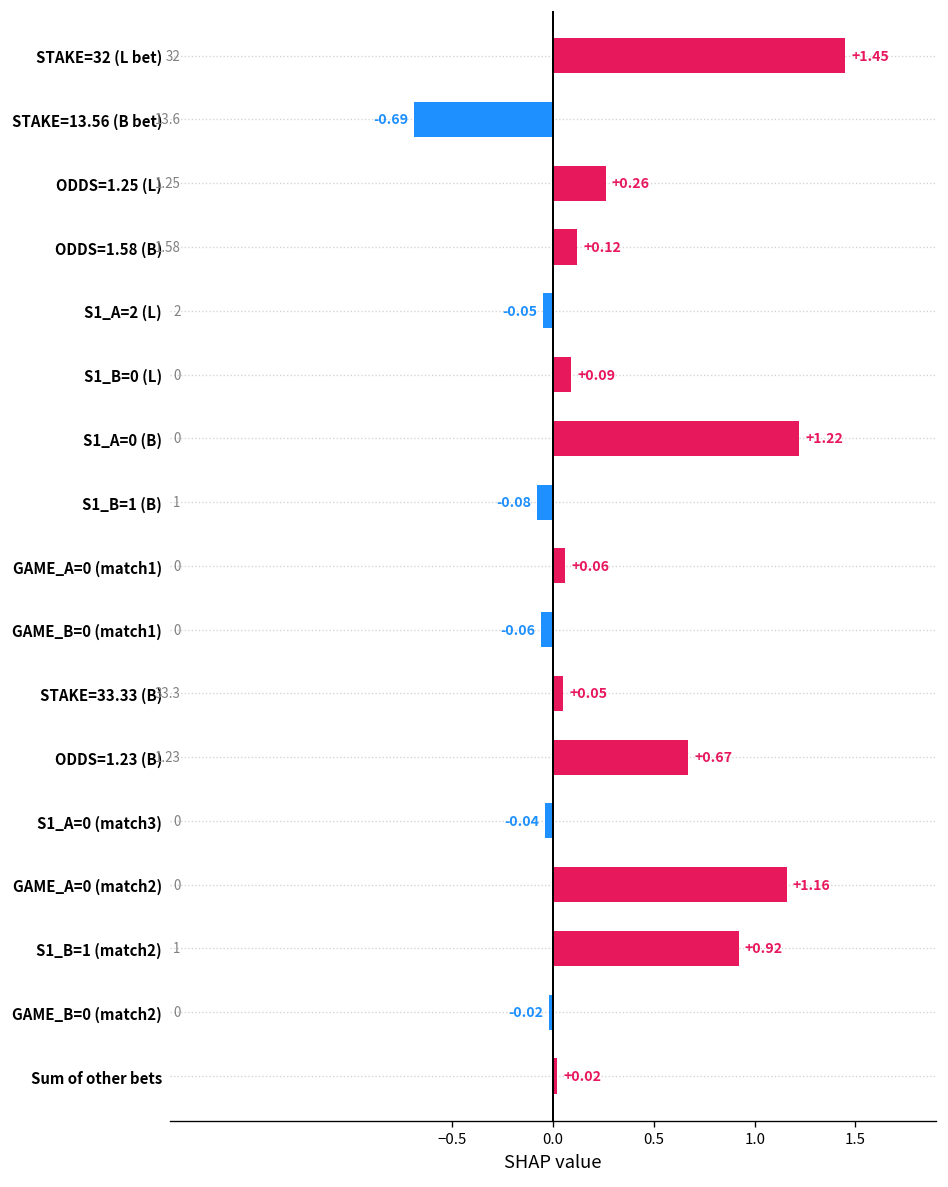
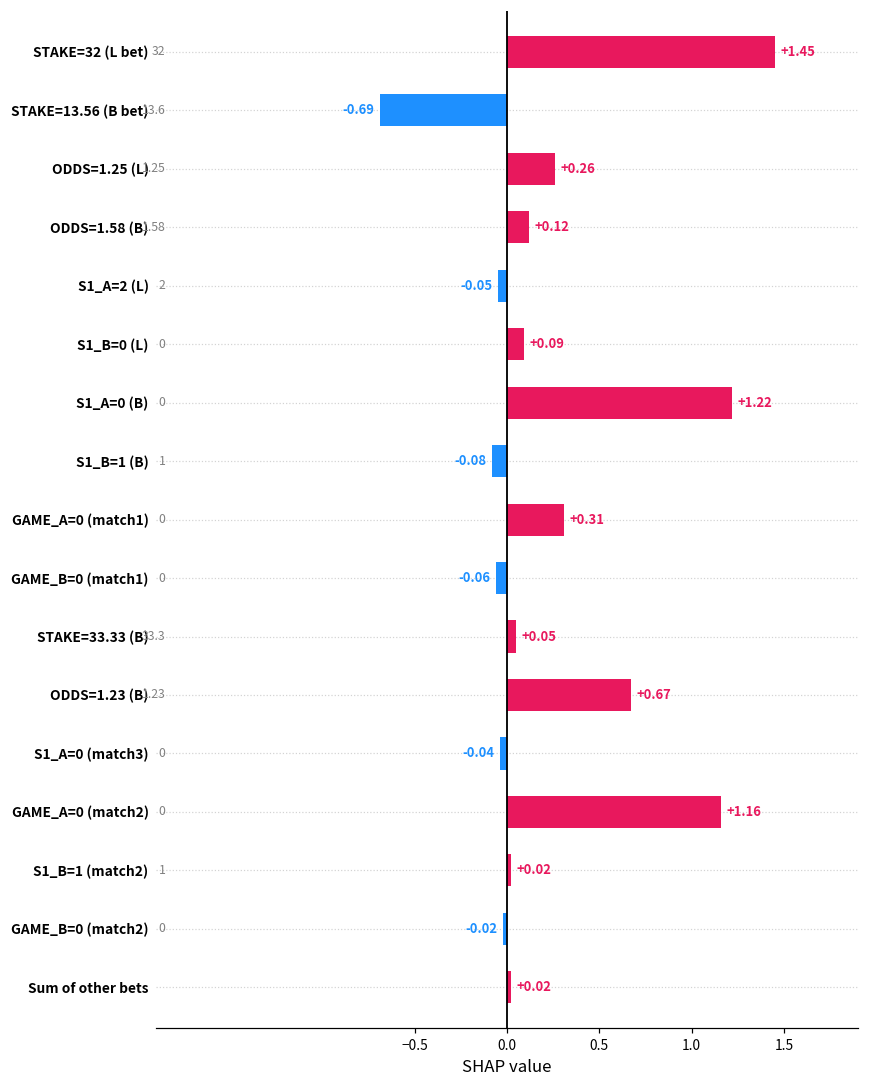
  {
    "STAKE=32 (L bet)": "+1.45",
    "STAKE=13.56 (B bet)": "-0.69",
    "ODDS=1.25 (L)": "+0.26",
    "ODDS=1.58 (B)": "+0.12",
    "S1_A=2 (L)": "-0.05",
    "S1_B=0 (L)": "+0.09",
    "S1_A=0 (B)": "+1.22",
    "S1_B=1 (B)": "-0.08",
-   "GAME_A=0 (match1)": "+0.06",
+   "GAME_A=0 (match1)": "+0.31",
    "GAME_B=0 (match1)": "-0.06",
    "STAKE=33.33 (B)": "+0.05",
    "ODDS=1.23 (B)": "+0.67",
    "S1_A=0 (match3)": "-0.04",
    "GAME_A=0 (match2)": "+1.16",
-   "S1_B=1 (match2)": "+0.92",
+   "S1_B=1 (match2)": "+0.02",
    "GAME_B=0 (match2)": "-0.02",
    "Sum of other bets": "+0.02"
  }
